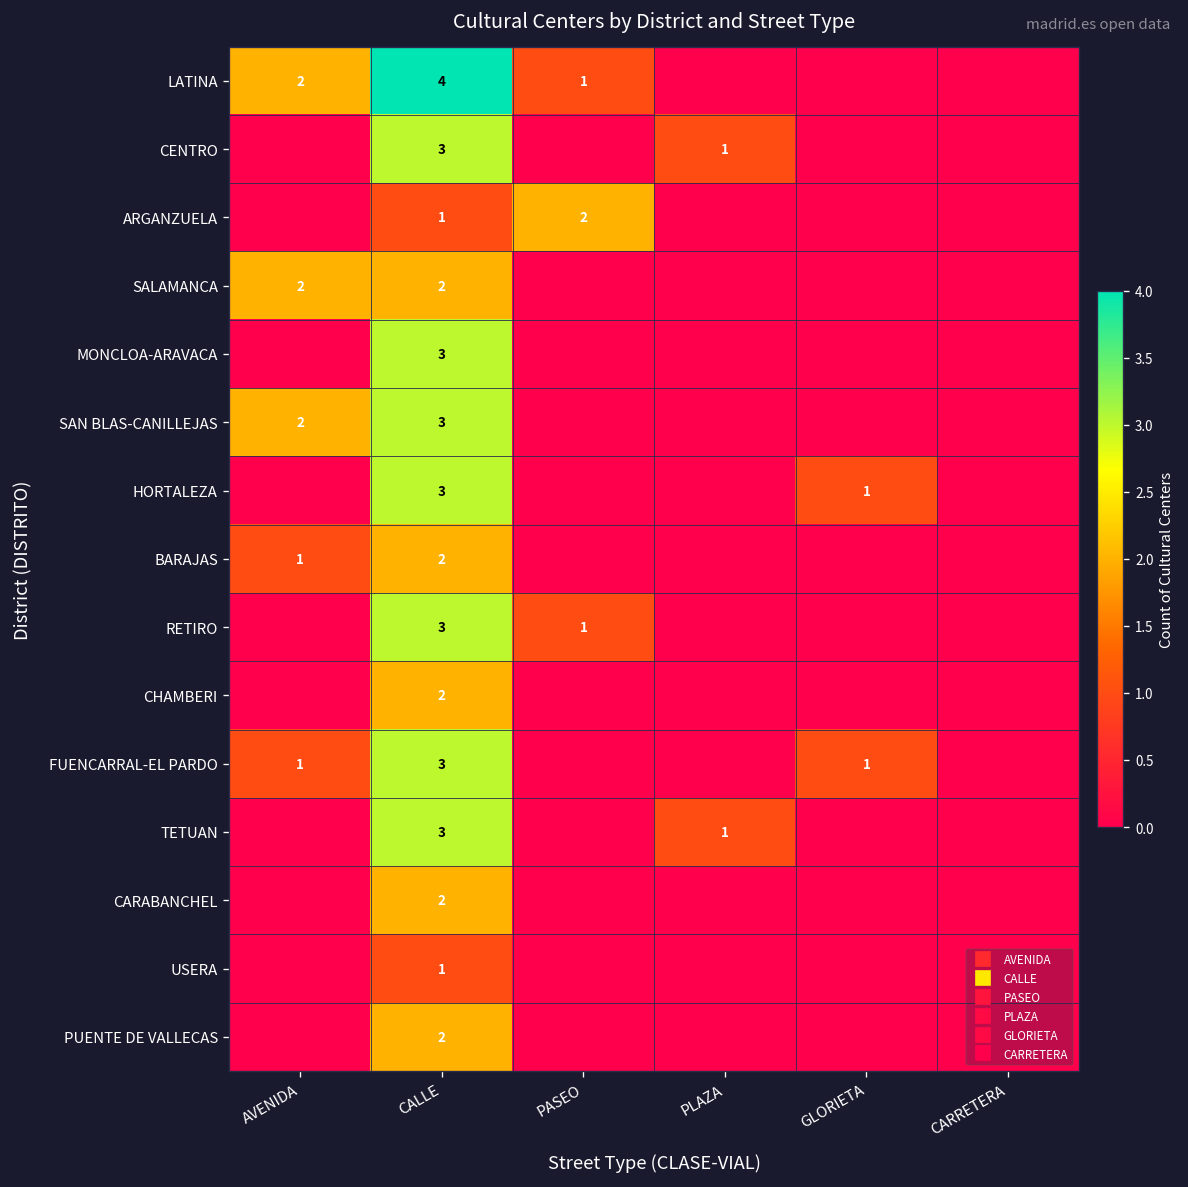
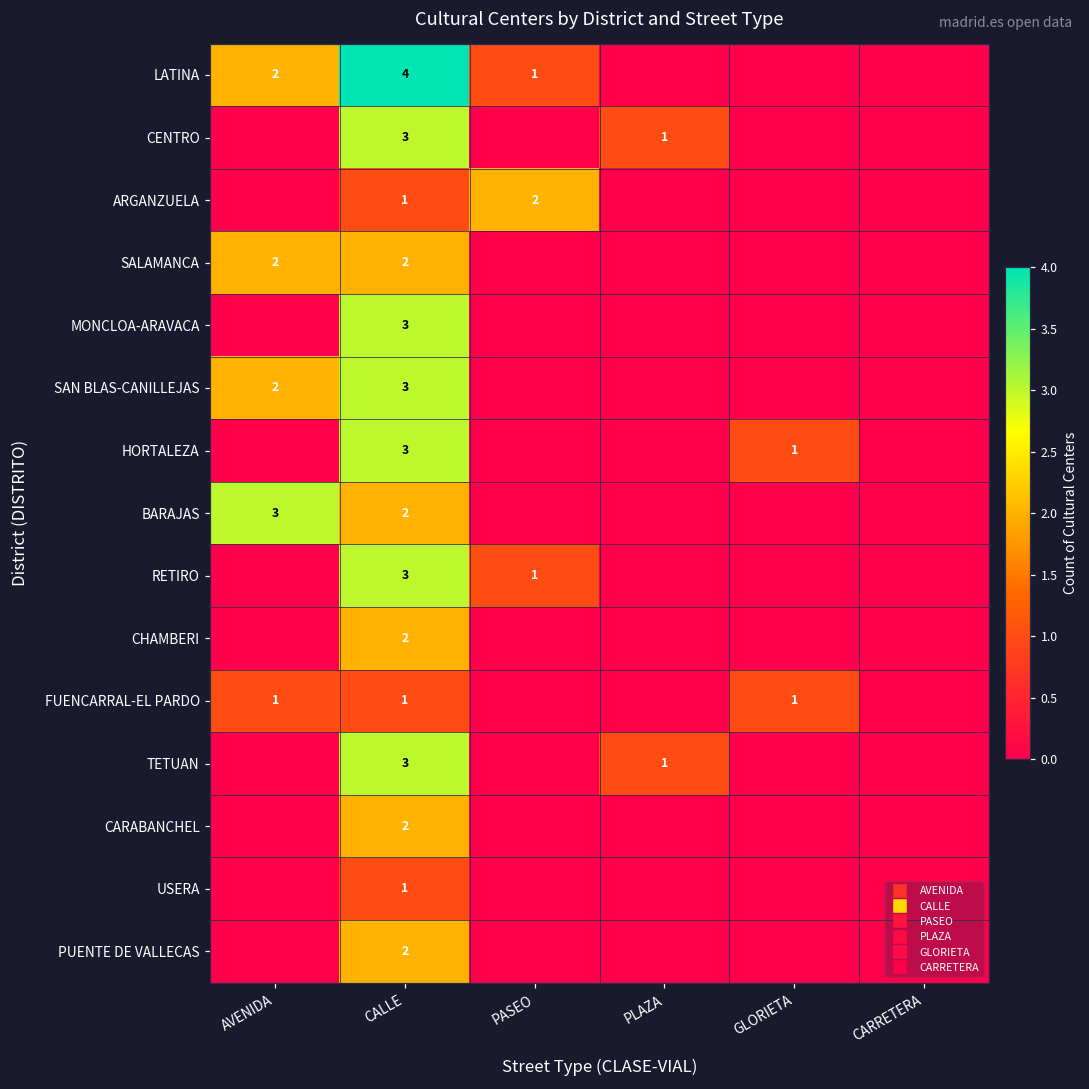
  {
    "LATINA": {
      "AVENIDA": 2,
      "CALLE": 4,
      "PASEO": 1
    },
    "CENTRO": {
      "CALLE": 3,
      "PLAZA": 1
    },
    "ARGANZUELA": {
      "CALLE": 1,
      "PASEO": 2
    },
    "SALAMANCA": {
      "AVENIDA": 2,
      "CALLE": 2
    },
    "MONCLOA-ARAVACA": {
      "CALLE": 3
    },
    "SAN BLAS-CANILLEJAS": {
      "AVENIDA": 2,
      "CALLE": 3
    },
    "HORTALEZA": {
      "CALLE": 3,
      "GLORIETA": 1
    },
    "BARAJAS": {
-     "AVENIDA": 1,
+     "AVENIDA": 3,
      "CALLE": 2
    },
    "RETIRO": {
      "CALLE": 3,
      "PASEO": 1
    },
    "CHAMBERI": {
      "CALLE": 2
    },
    "FUENCARRAL-EL PARDO": {
      "AVENIDA": 1,
-     "CALLE": 3,
+     "CALLE": 1,
      "GLORIETA": 1
    },
    "TETUAN": {
      "CALLE": 3,
      "PLAZA": 1
    },
    "CARABANCHEL": {
      "CALLE": 2
    },
    "USERA": {
      "CALLE": 1
    },
    "PUENTE DE VALLECAS": {
      "CALLE": 2
    }
  }
